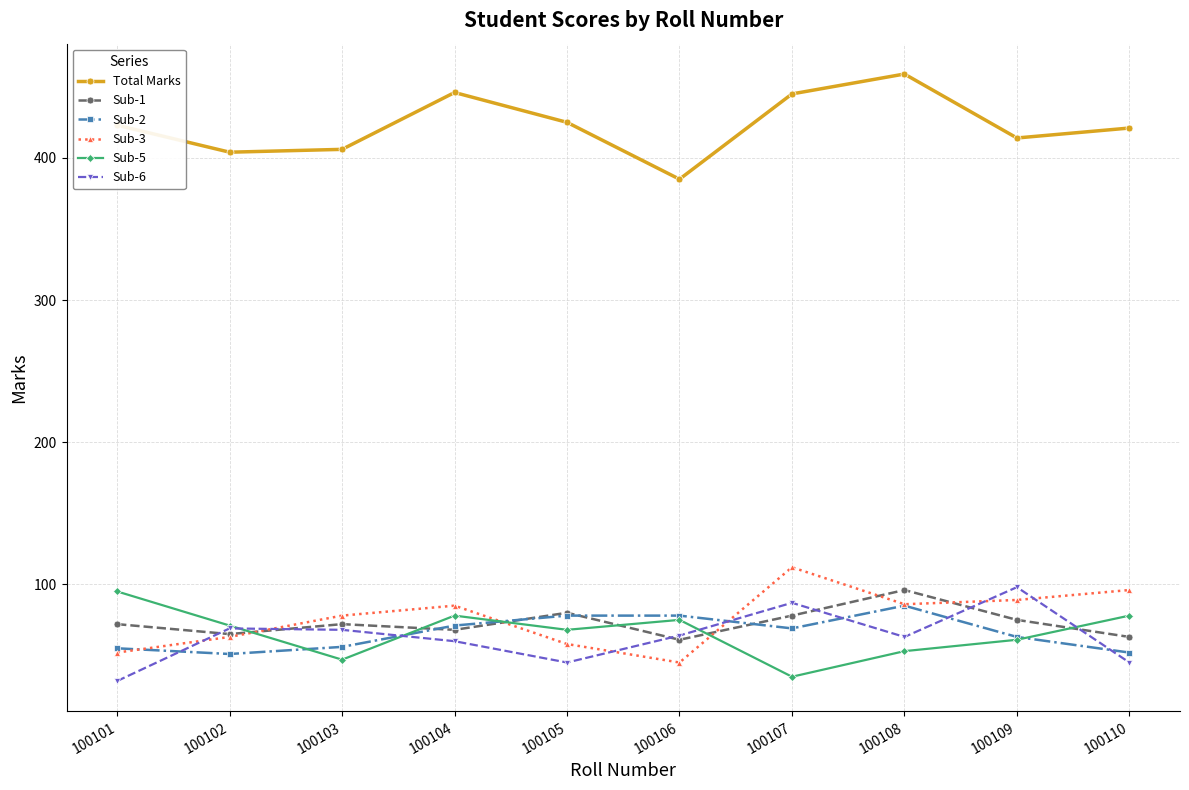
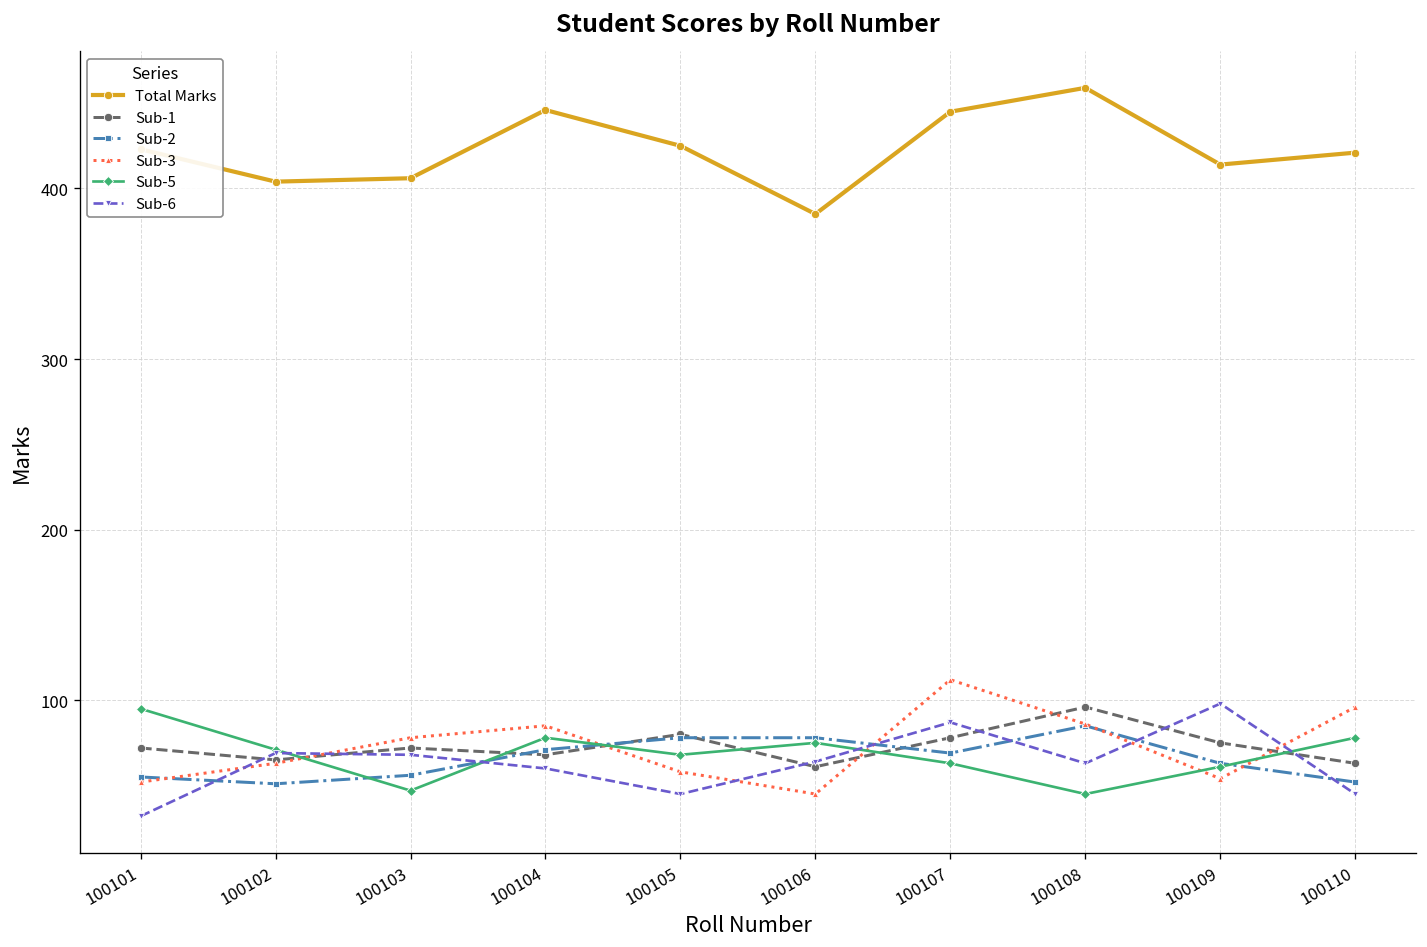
  {
    "Total Marks": {
      "100102": 404,
      "100103": 406,
      "100104": 446,
      "100105": 425,
      "100106": 385,
      "100107": 445,
      "100108": 459,
      "100109": 414,
      "100110": 421
    },
    "Sub-1": {
      "100101": 72,
      "100102": 65,
      "100103": 72,
      "100104": 68,
      "100105": 80,
      "100106": 61,
      "100107": 78,
      "100108": 96,
      "100109": 75,
      "100110": 63
    },
    "Sub-3": {
      "100101": 52,
      "100102": 63,
      "100103": 78,
      "100104": 85,
      "100105": 58,
      "100106": 45,
      "100107": 112,
-     "100109": 89,
+     "100109": 54,
      "100110": 96
    },
    "Sub-5": {
      "100101": 95,
      "100102": 71,
      "100103": 47,
      "100104": 78,
      "100105": 68,
      "100106": 75,
-     "100107": 35,
-     "100108": 53,
+     "100107": 63,
+     "100108": 45,
      "100109": 61,
      "100110": 78
    }
  }
